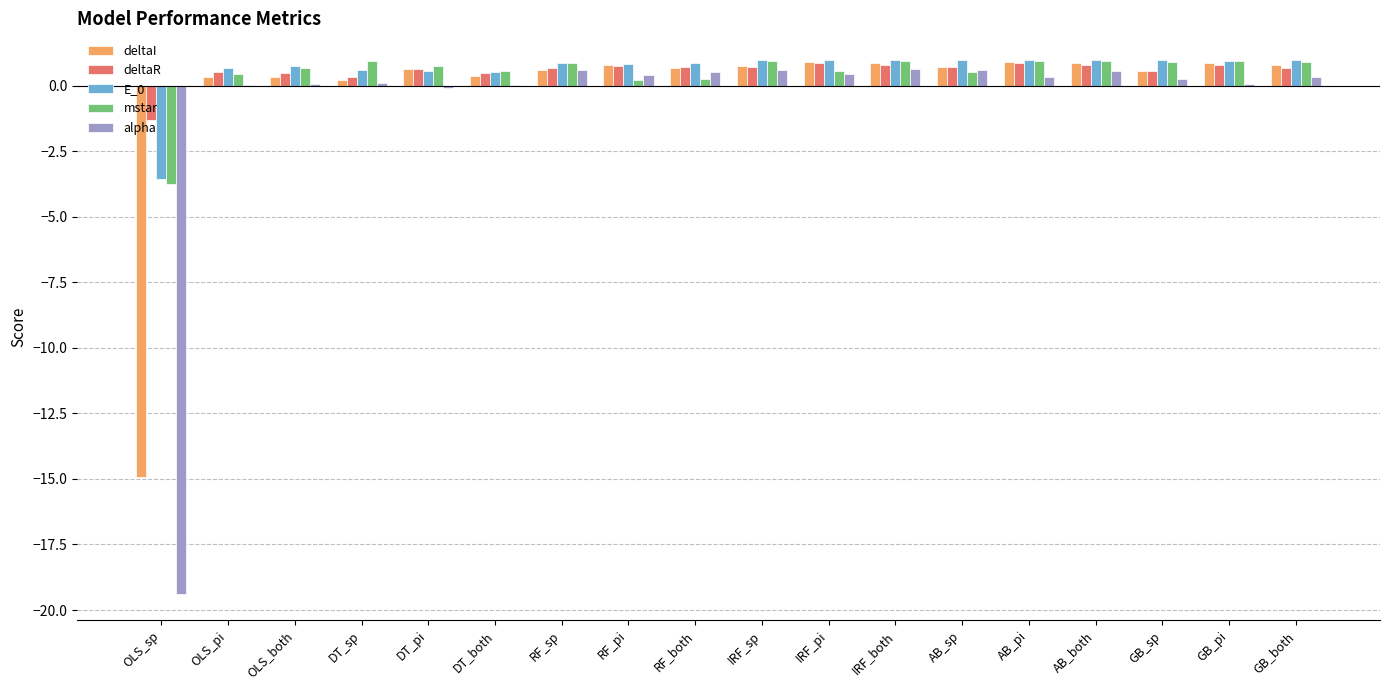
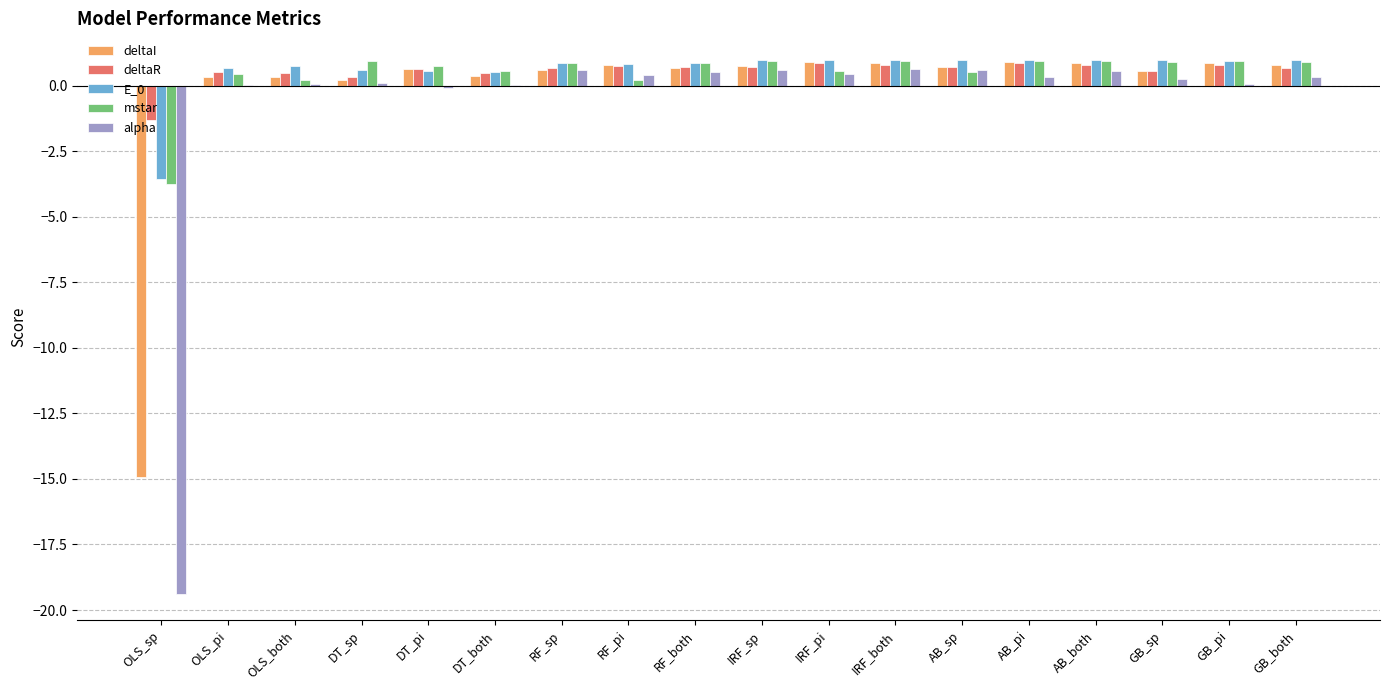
  {
    "mstar": {
      "OLS_sp": -3.7,
      "OLS_pi": 0.5,
-     "OLS_both": 0.7,
+     "OLS_both": 0.2,
      "DT_sp": 0.9,
      "DT_pi": 0.7,
      "DT_both": 0.6,
      "RF_sp": 0.9,
      "RF_pi": 0.2,
-     "RF_both": 0.3,
+     "RF_both": 0.9,
      "IRF_sp": 1.0,
      "IRF_pi": 0.6,
      "IRF_both": 1.0,
      "AB_sp": 0.5,
      "AB_pi": 1.0,
      "AB_both": 1.0,
      "GB_sp": 0.9,
      "GB_pi": 0.9,
      "GB_both": 0.9
    }
  }
